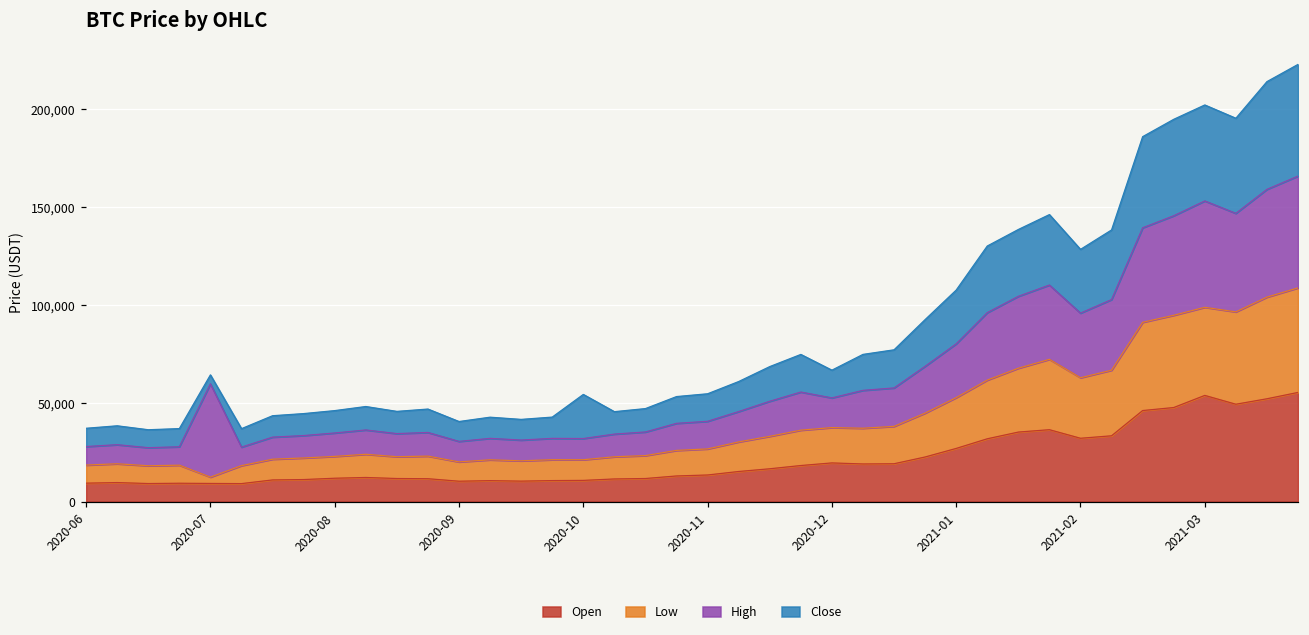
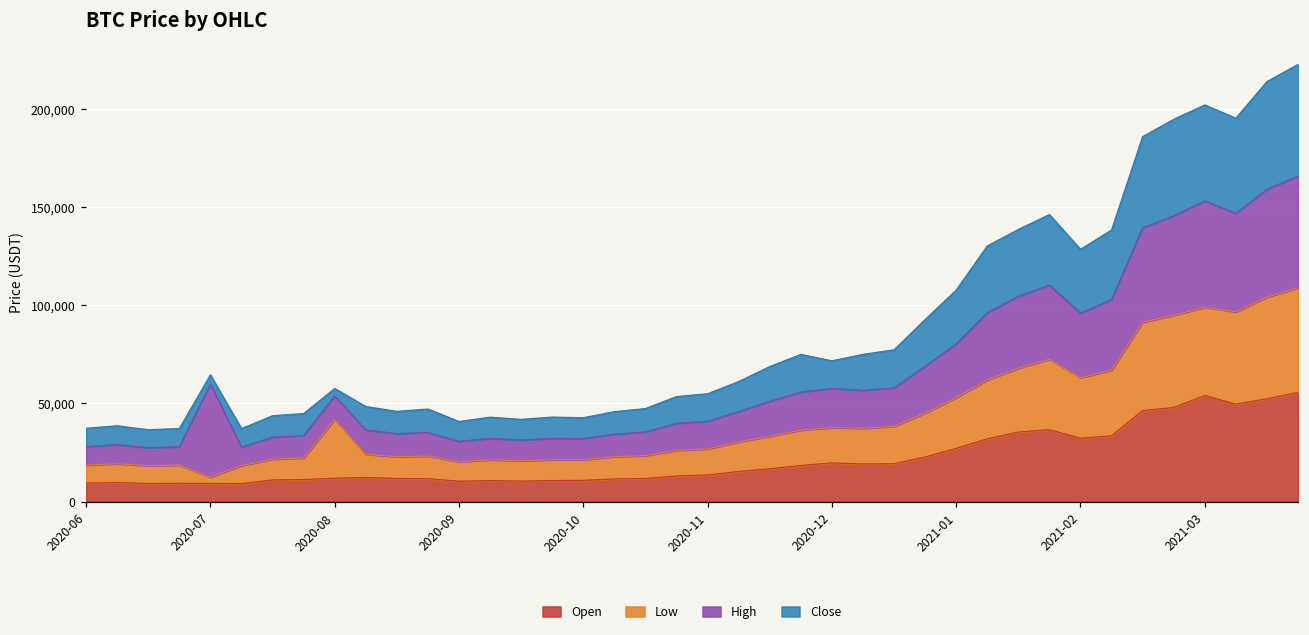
  {
    "Open": {
      "2020-06": "9,000",
      "2020-07": "9,000",
      "2020-08": "12,000",
      "2020-09": "10,000",
      "2020-10": "11,000",
      "2020-11": "14,000",
      "2020-12": "20,000",
      "2021-01": "27,000",
      "2021-02": "32,000",
      "2021-03": "54,000"
    },
    "Low": {
      "2020-06": "9,000",
      "2020-07": "3,000",
-     "2020-08": "11,000",
+     "2020-08": "30,000",
      "2020-09": "10,000",
      "2020-10": "11,000",
      "2020-11": "13,000",
      "2020-12": "18,000",
      "2021-01": "26,000",
      "2021-02": "31,000",
      "2021-03": "45,000"
    },
    "High": {
      "2020-06": "9,000",
      "2020-07": "48,000",
      "2020-08": "12,000",
      "2020-09": "10,000",
      "2020-10": "11,000",
      "2020-11": "14,000",
-     "2020-12": "15,000",
+     "2020-12": "20,000",
      "2021-01": "27,000",
      "2021-02": "33,000",
      "2021-03": "54,000"
    },
    "Close": {
      "2020-06": "9,000",
      "2020-07": "5,000",
-     "2020-08": "11,000",
+     "2020-08": "4,000",
      "2020-09": "10,000",
-     "2020-10": "22,000",
+     "2020-10": "11,000",
      "2020-11": "14,000",
      "2020-12": "14,000",
      "2021-01": "27,000",
      "2021-02": "32,000",
      "2021-03": "49,000"
    }
  }
